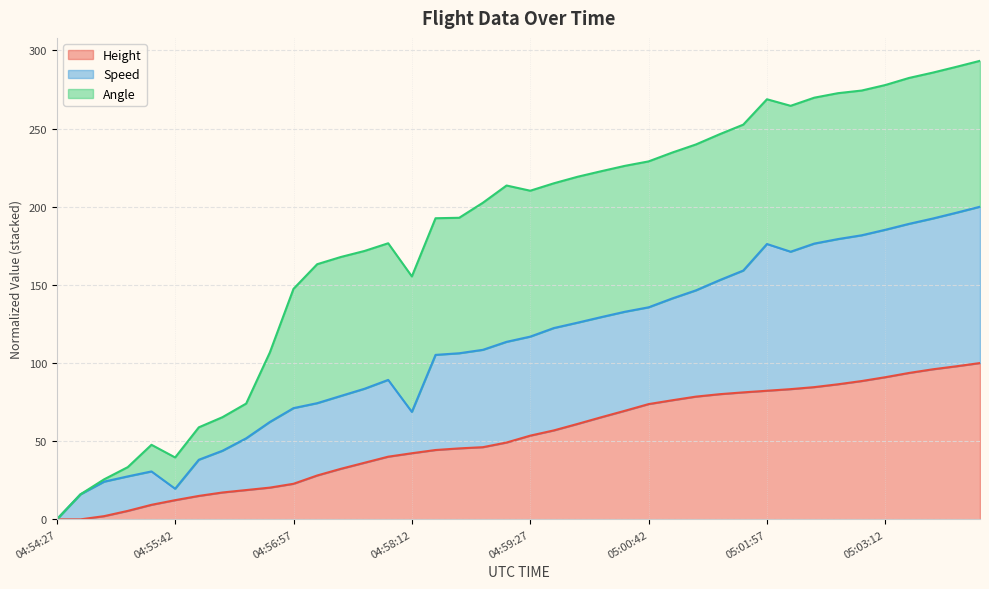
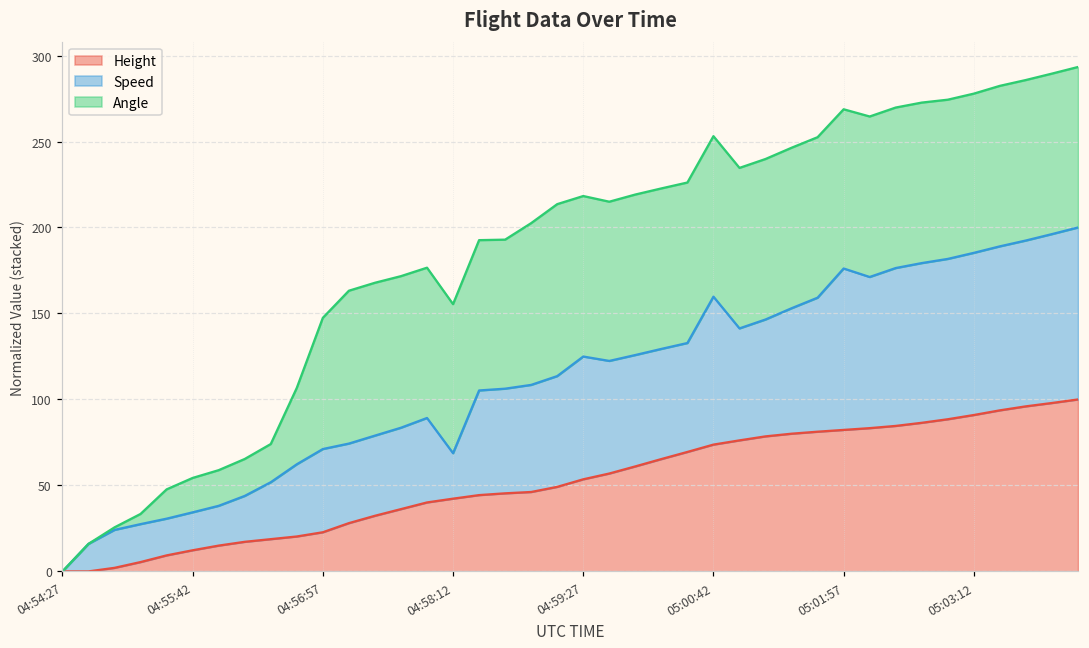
  {
    "Height": {
      "04:55:42": 12,
      "04:56:57": 23,
      "04:58:12": 42,
      "04:59:27": 54,
      "05:00:42": 74,
      "05:01:57": 82,
      "05:03:12": 91
    },
    "Speed": {
-     "04:55:42": 7,
+     "04:55:42": 22,
      "04:56:57": 48,
      "04:58:12": 26,
-     "04:59:27": 63,
-     "05:00:42": 62,
+     "04:59:27": 71,
+     "05:00:42": 86,
      "05:01:57": 94,
      "05:03:12": 94
    },
    "Angle": {
      "04:55:42": 20,
      "04:56:57": 76,
      "04:58:12": 87,
      "04:59:27": 93,
      "05:00:42": 93,
      "05:01:57": 93,
      "05:03:12": 93
    }
  }
